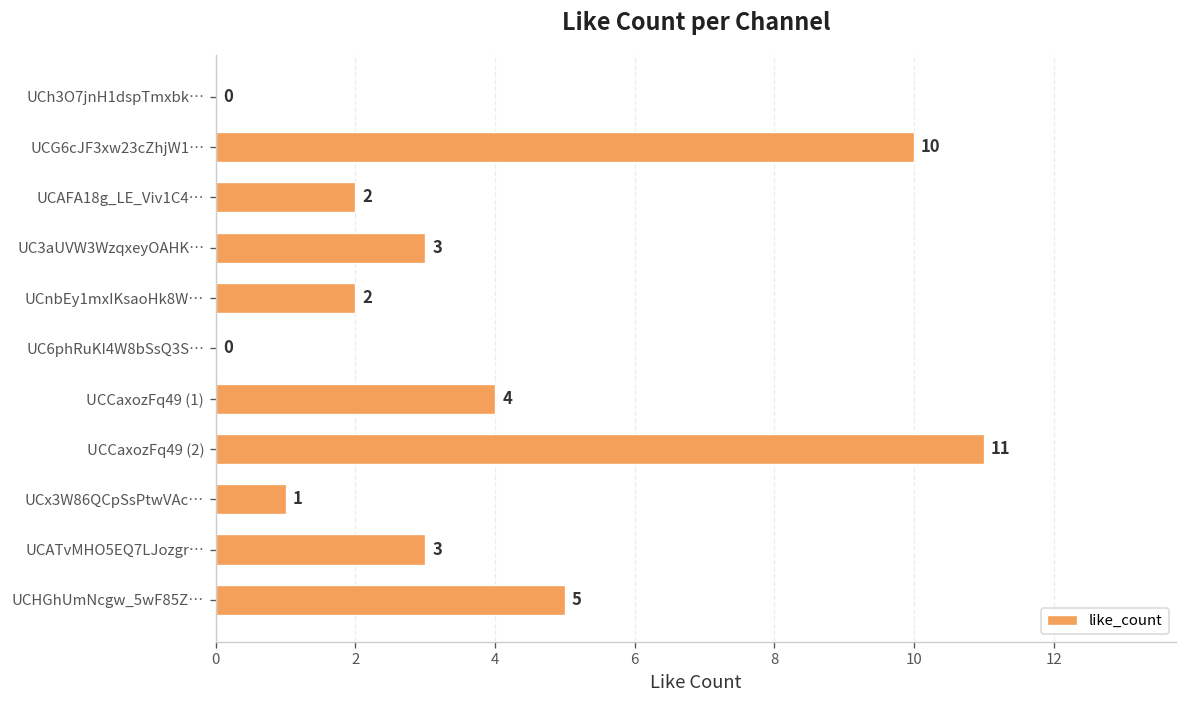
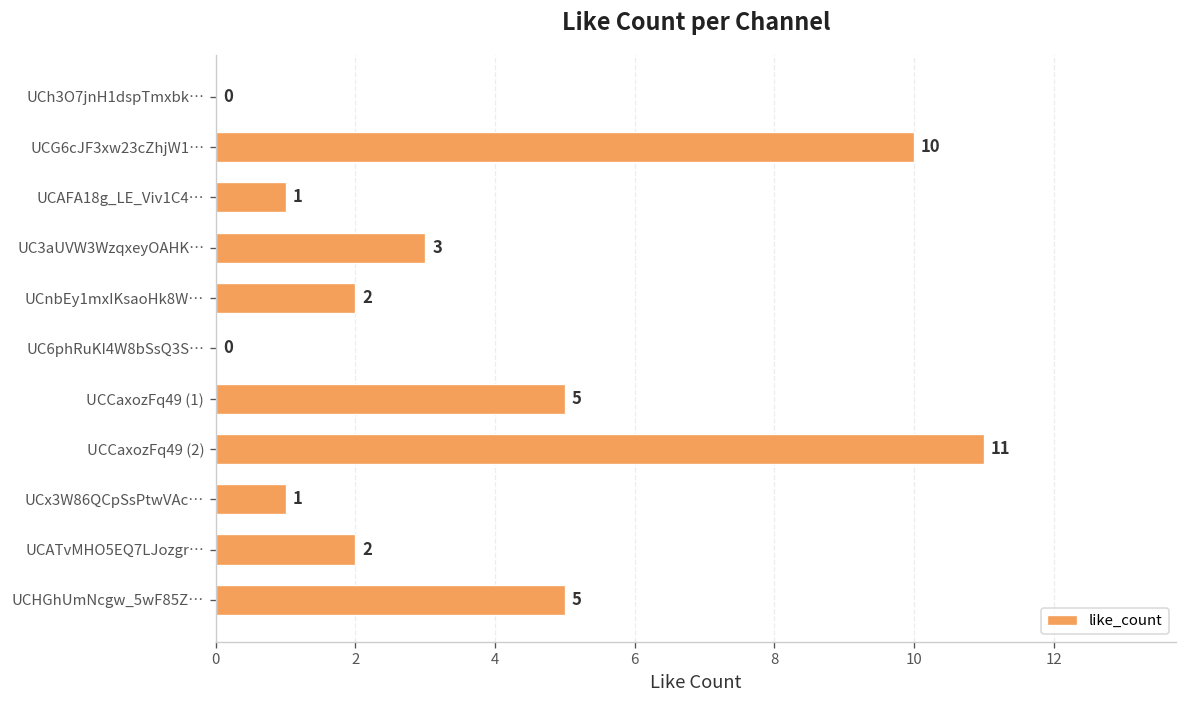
  {
    "UCh3O7jnH1dspTmxbk…": 0,
    "UCG6cJF3xw23cZhjW1…": 10,
-   "UCAFA18g_LE_Viv1C4…": 2,
+   "UCAFA18g_LE_Viv1C4…": 1,
    "UC3aUVW3WzqxeyOAHK…": 3,
    "UCnbEy1mxIKsaoHk8W…": 2,
    "UC6phRuKI4W8bSsQ3S…": 0,
-   "UCCaxozFq49 (1)": 4,
+   "UCCaxozFq49 (1)": 5,
    "UCCaxozFq49 (2)": 11,
    "UCx3W86QCpSsPtwVAc…": 1,
-   "UCATvMHO5EQ7LJozgr…": 3,
+   "UCATvMHO5EQ7LJozgr…": 2,
    "UCHGhUmNcgw_5wF85Z…": 5
  }
